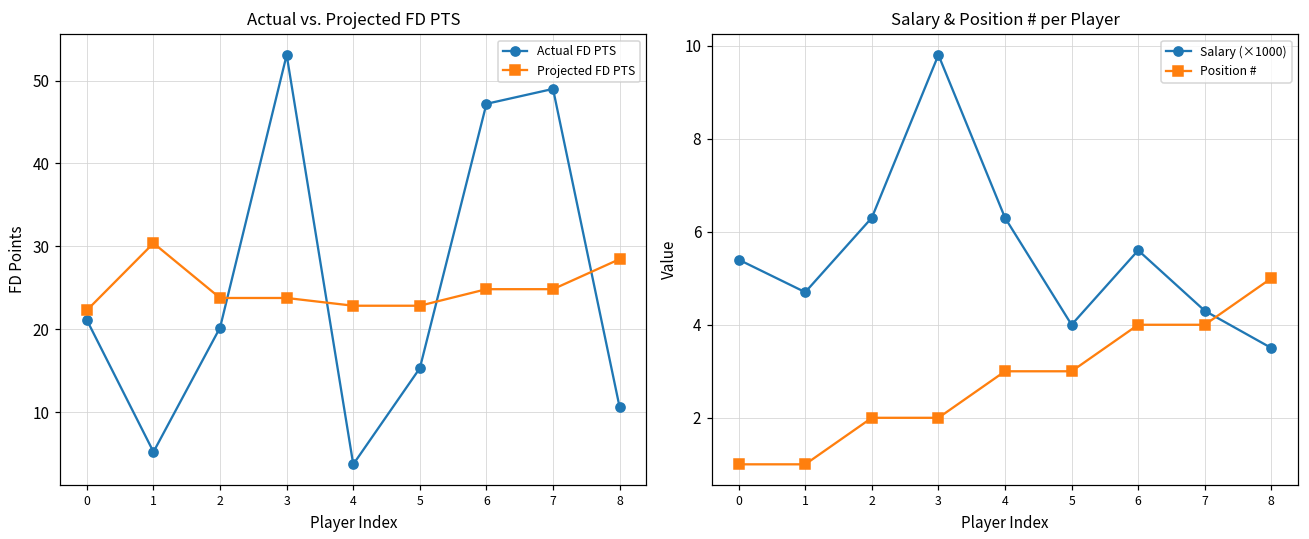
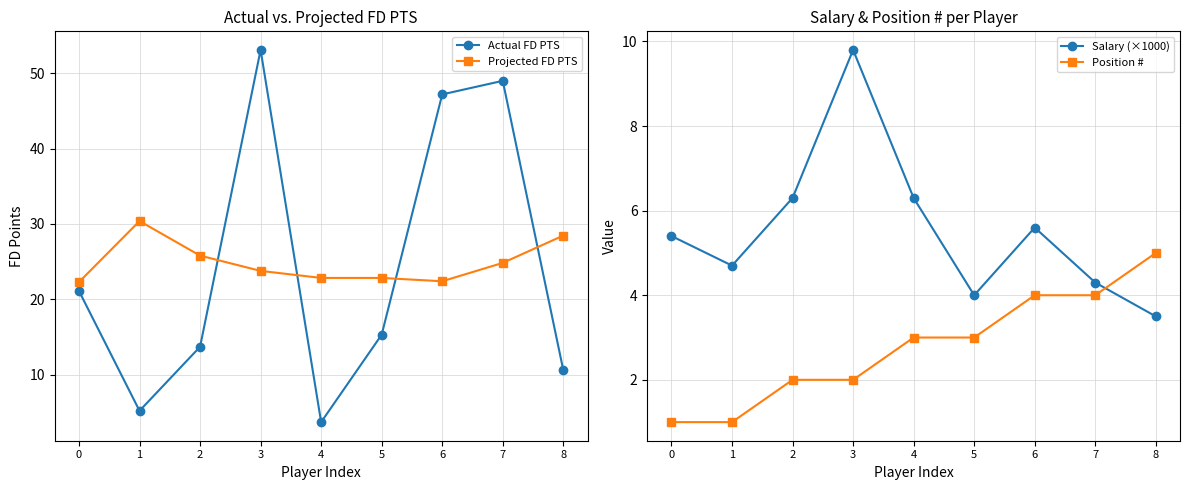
  {
    "Actual vs. Projected FD PTS": {
      "Actual FD PTS": {
        "0": 21,
        "1": 5,
-       "2": 20,
+       "2": 14,
        "3": 53,
        "4": 4,
        "5": 15,
        "6": 47,
        "7": 49,
        "8": 11
      },
      "Projected FD PTS": {
        "0": 22,
        "1": 30,
-       "2": 24,
+       "2": 26,
        "3": 24,
        "4": 23,
        "5": 23,
-       "6": 25,
+       "6": 22,
        "7": 25,
        "8": 28
      }
    },
    "Salary & Position # per Player": {
      "Salary (×1000)": {
        "0": 5.4,
        "1": 4.7,
        "2": 6.3,
        "3": 9.8,
        "4": 6.3,
        "5": 4.0,
        "6": 5.6,
        "7": 4.3,
        "8": 3.5
      },
      "Position #": {
        "0": 1.0,
        "1": 1.0,
        "2": 2.0,
        "3": 2.0,
        "4": 3.0,
        "5": 3.0,
        "6": 4.0,
        "7": 4.0,
        "8": 5.0
      }
    }
  }
